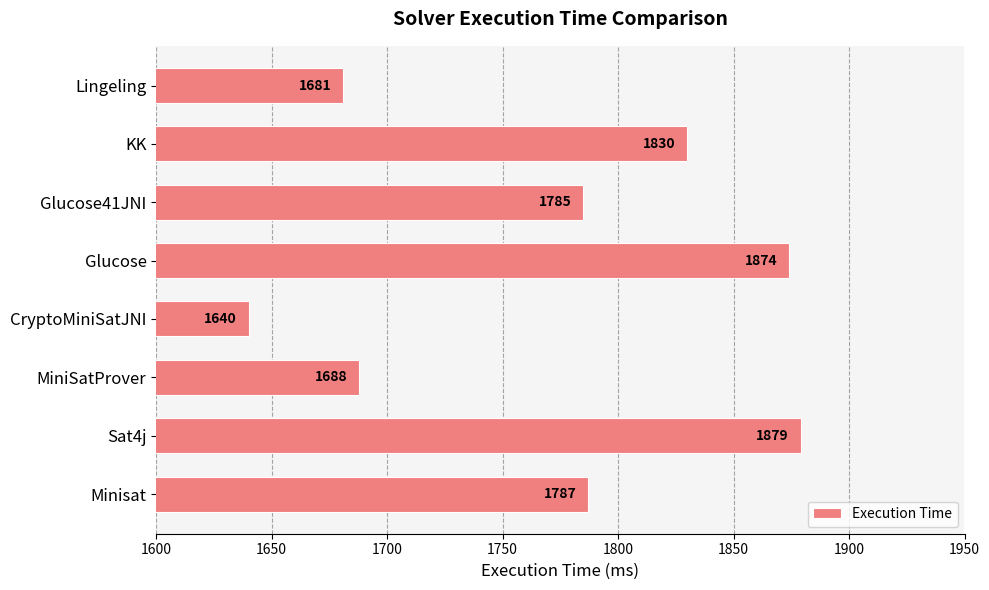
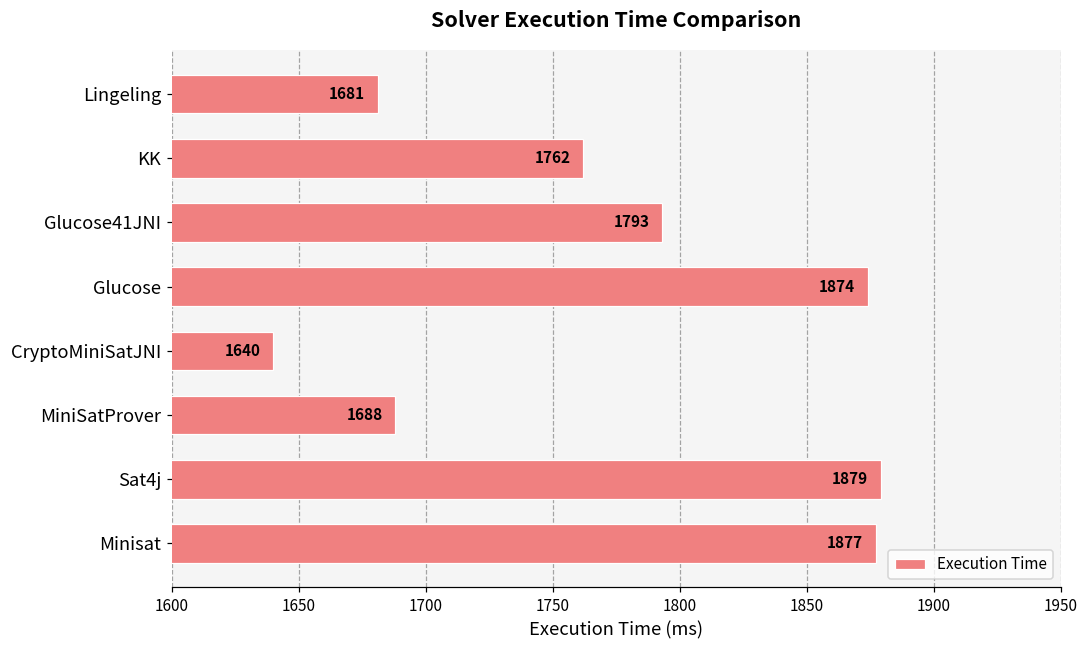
  {
    "Lingeling": 1681,
-   "KK": 1830,
-   "Glucose41JNI": 1785,
+   "KK": 1762,
+   "Glucose41JNI": 1793,
    "Glucose": 1874,
    "CryptoMiniSatJNI": 1640,
    "MiniSatProver": 1688,
    "Sat4j": 1879,
-   "Minisat": 1787
+   "Minisat": 1877
  }
